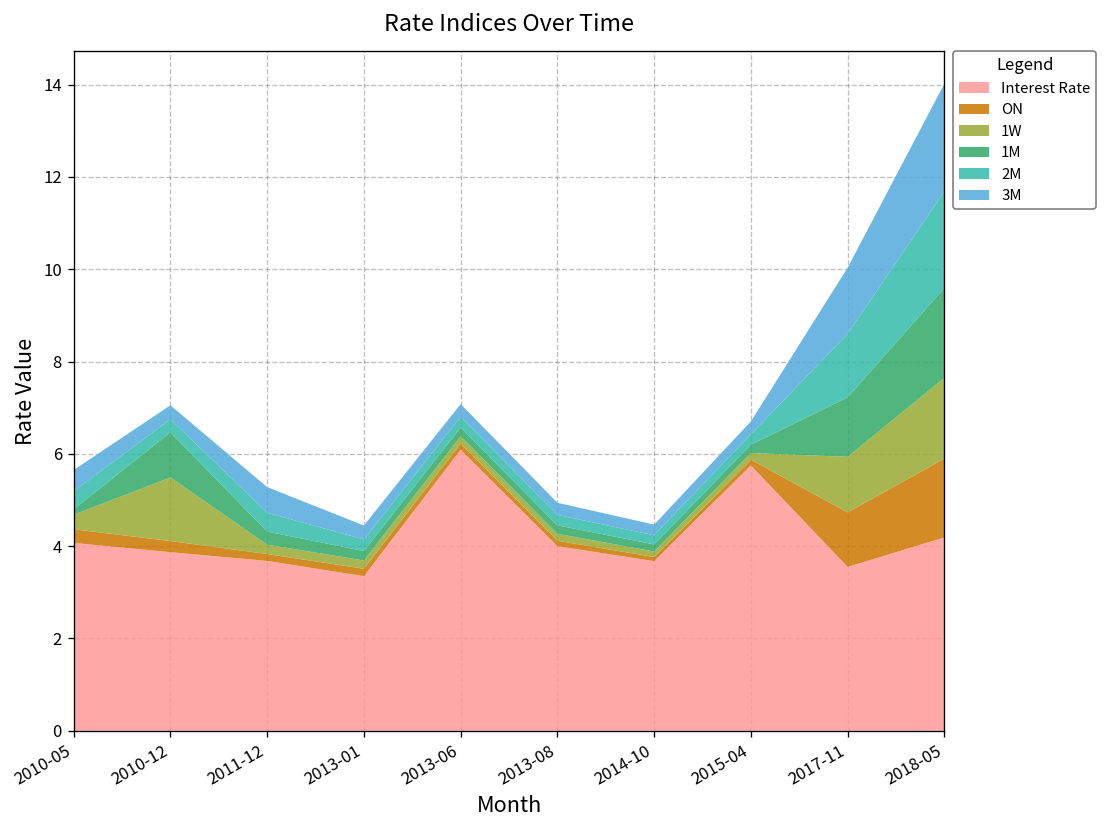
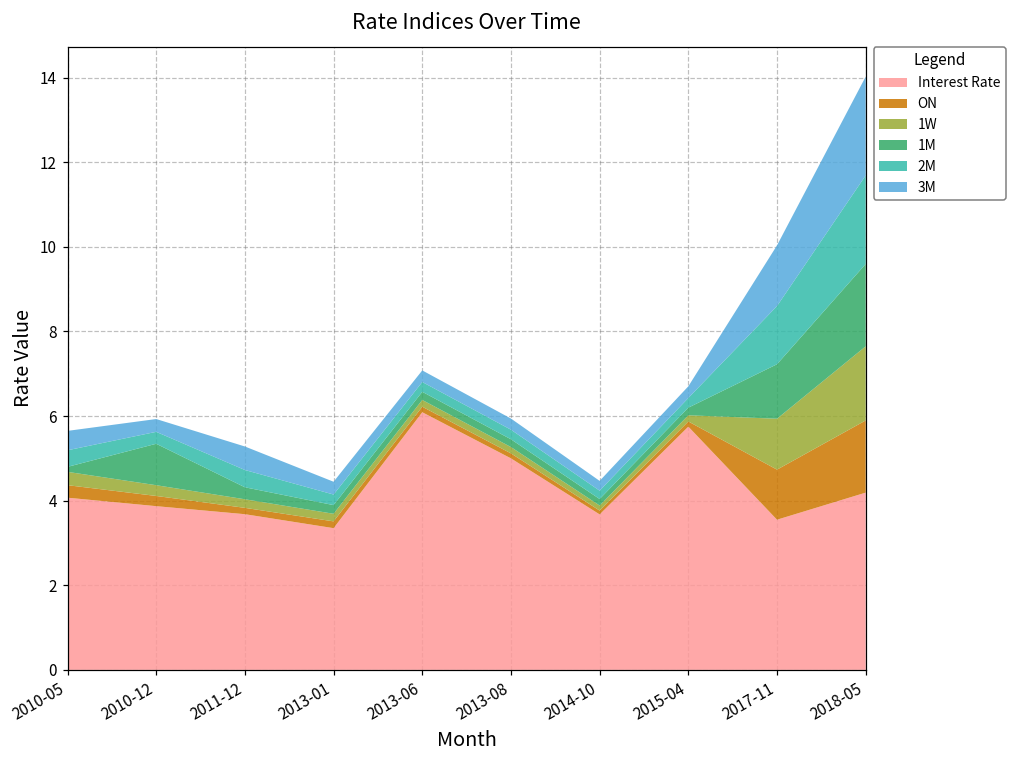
  {
    "Interest Rate": {
      "2010-05": 4.1,
      "2010-12": 3.9,
      "2011-12": 3.7,
      "2013-01": 3.4,
      "2013-06": 6.1,
-     "2013-08": 4,
+     "2013-08": 5,
      "2014-10": 3.7,
      "2015-04": 5.8,
      "2017-11": 3.6,
      "2018-05": 4.2
    },
    "ON": {
      "2010-05": 0.3,
      "2010-12": 0.2,
      "2011-12": 0.1,
      "2013-01": 0.2,
      "2013-06": 0.1,
      "2013-08": 0.1,
      "2014-10": 0.1,
      "2015-04": 0.1,
      "2017-11": 1.2,
      "2018-05": 1.7
    },
    "1W": {
      "2010-05": 0.3,
-     "2010-12": 1.4,
+     "2010-12": 0.3,
      "2011-12": 0.2,
      "2013-01": 0.2,
      "2013-06": 0.2,
      "2013-08": 0.1,
      "2014-10": 0.1,
      "2015-04": 0.1,
      "2017-11": 1.2,
      "2018-05": 1.8
    },
    "1M": {
      "2010-05": 0.1,
      "2010-12": 1.0,
      "2011-12": 0.3,
      "2013-01": 0.2,
      "2013-06": 0.2,
      "2013-08": 0.2,
      "2014-10": 0.2,
      "2015-04": 0.2,
      "2017-11": 1.3,
      "2018-05": 1.9
    },
    "2M": {
      "2010-05": 0.4,
      "2010-12": 0.3,
      "2011-12": 0.4,
      "2013-01": 0.2,
      "2013-06": 0.2,
      "2013-08": 0.2,
      "2014-10": 0.2,
      "2015-04": 0.2,
      "2017-11": 1.4,
      "2018-05": 2.1
    },
    "3M": {
      "2010-05": 0.5,
      "2010-12": 0.3,
      "2011-12": 0.6,
      "2013-01": 0.3,
      "2013-06": 0.3,
      "2013-08": 0.3,
      "2014-10": 0.2,
      "2015-04": 0.3,
      "2017-11": 1.4,
      "2018-05": 2.3
    }
  }
